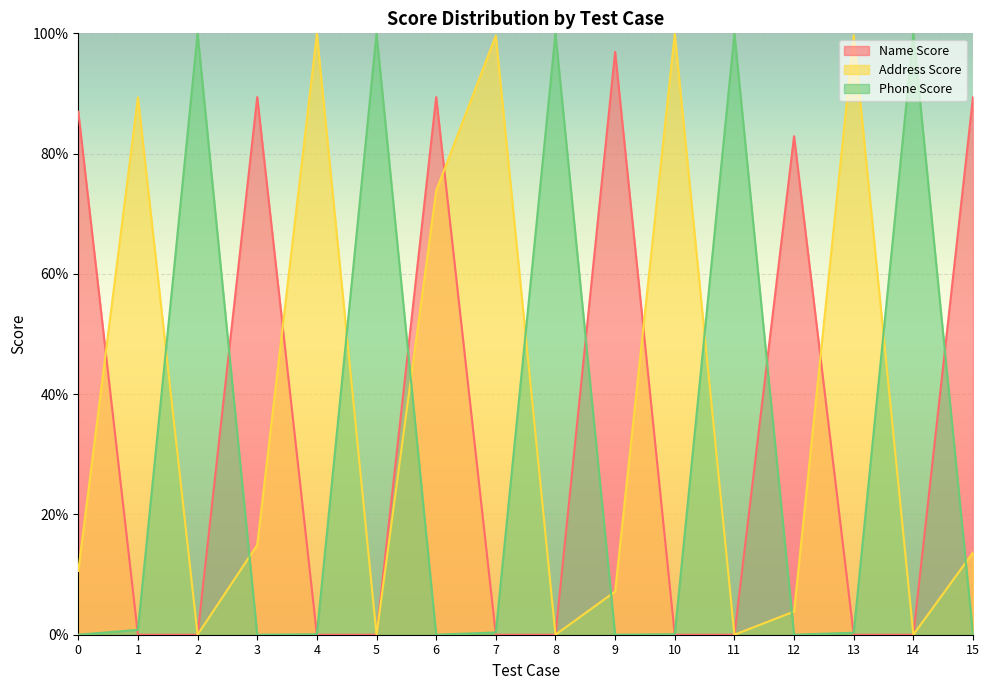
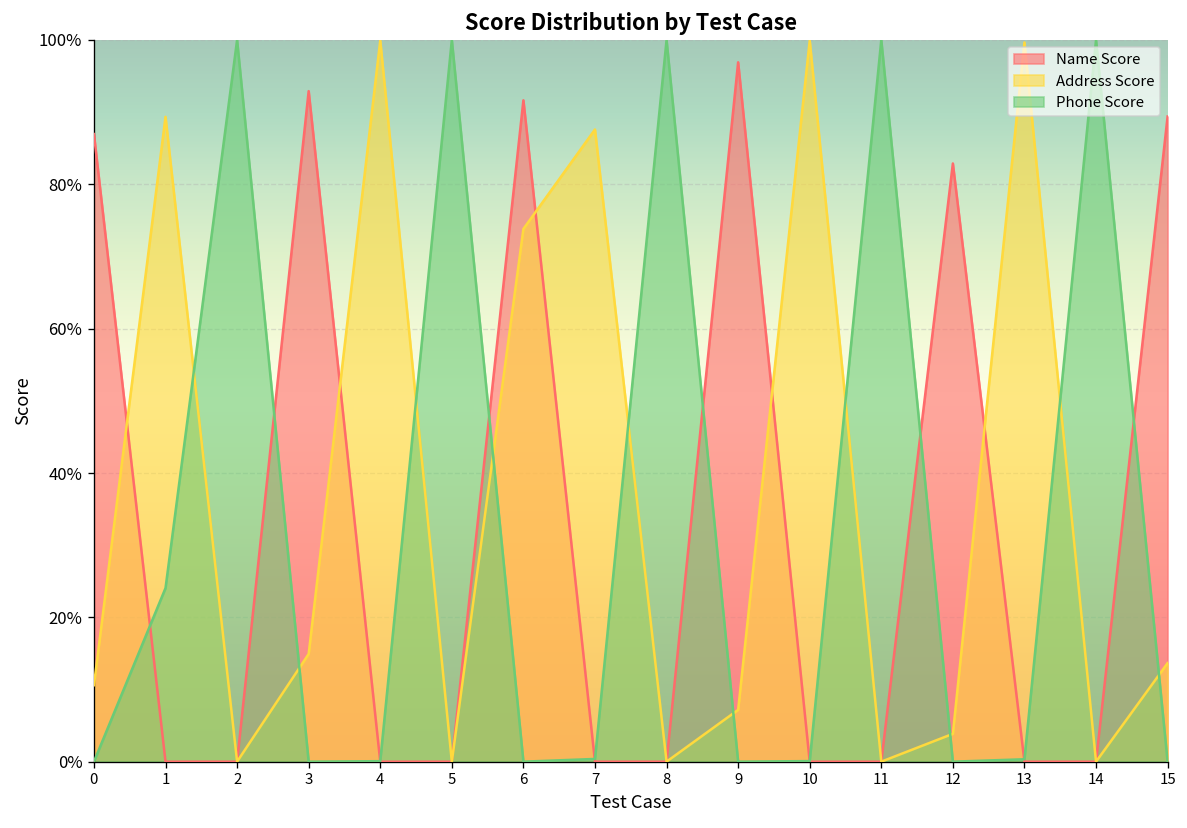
  {
    "Name Score": {
      "0": "87%",
      "1": "0%",
-     "3": "89%",
-     "6": "89%",
+     "3": "93%",
+     "6": "92%",
      "9": "97%",
      "12": "83%",
      "15": "89%"
    },
    "Address Score": {
      "0": "11%",
      "1": "89%",
      "3": "15%",
      "4": "100%",
      "6": "74%",
-     "7": "100%",
+     "7": "88%",
      "9": "7%",
      "10": "100%",
      "12": "4%",
      "13": "100%",
      "15": "14%"
    },
    "Phone Score": {
      "0": "0%",
-     "1": "1%",
+     "1": "24%",
      "2": "100%",
      "3": "0%",
      "5": "100%",
      "6": "0%",
      "8": "100%",
      "9": "0%",
      "11": "100%",
      "12": "0%",
      "14": "100%",
      "15": "0%"
    }
  }
